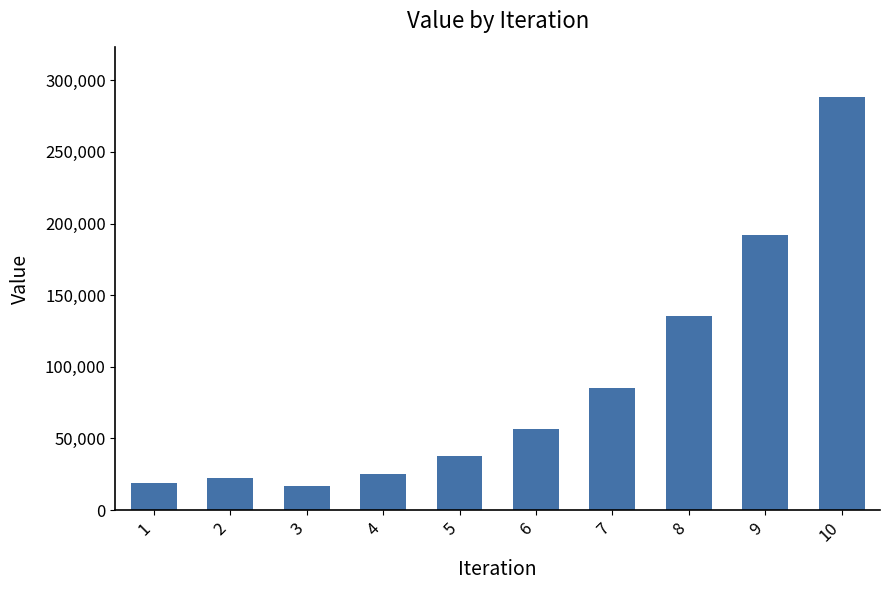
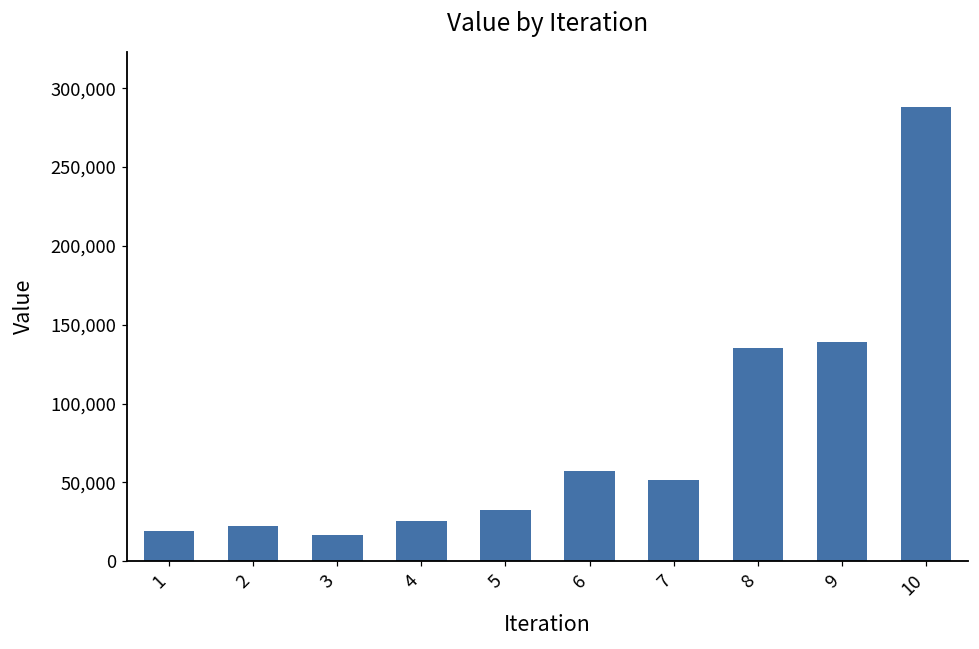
  {
    "1": "19,000",
    "2": "22,000",
    "3": "17,000",
    "4": "25,000",
-   "5": "38,000",
+   "5": "32,000",
    "6": "57,000",
-   "7": "85,000",
+   "7": "51,000",
    "8": "135,000",
-   "9": "192,000",
+   "9": "139,000",
    "10": "288,000"
  }
